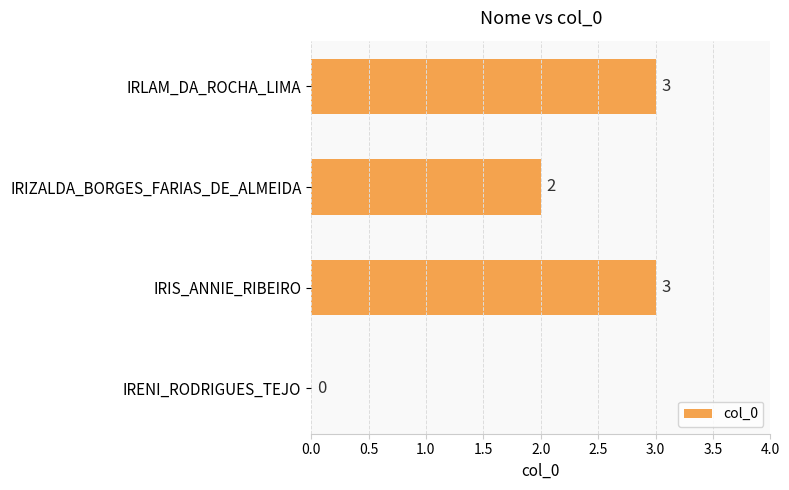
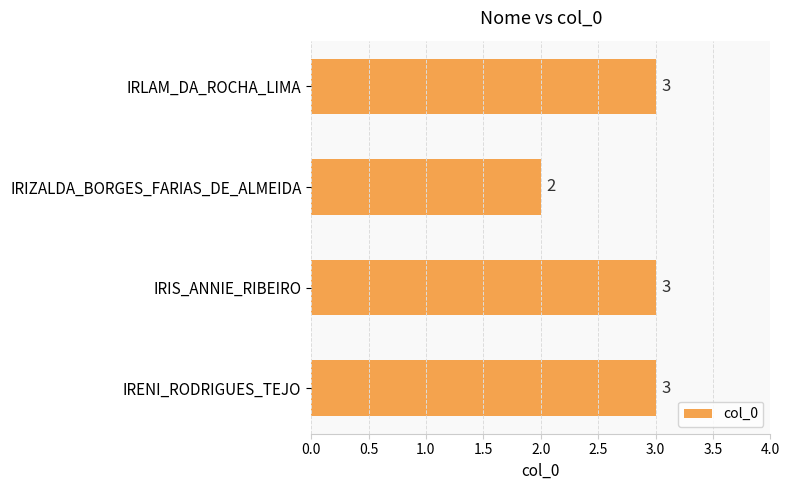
  {
    "IRLAM_DA_ROCHA_LIMA": 3,
    "IRIZALDA_BORGES_FARIAS_DE_ALMEIDA": 2,
    "IRIS_ANNIE_RIBEIRO": 3,
-   "IRENI_RODRIGUES_TEJO": 0
+   "IRENI_RODRIGUES_TEJO": 3
  }
